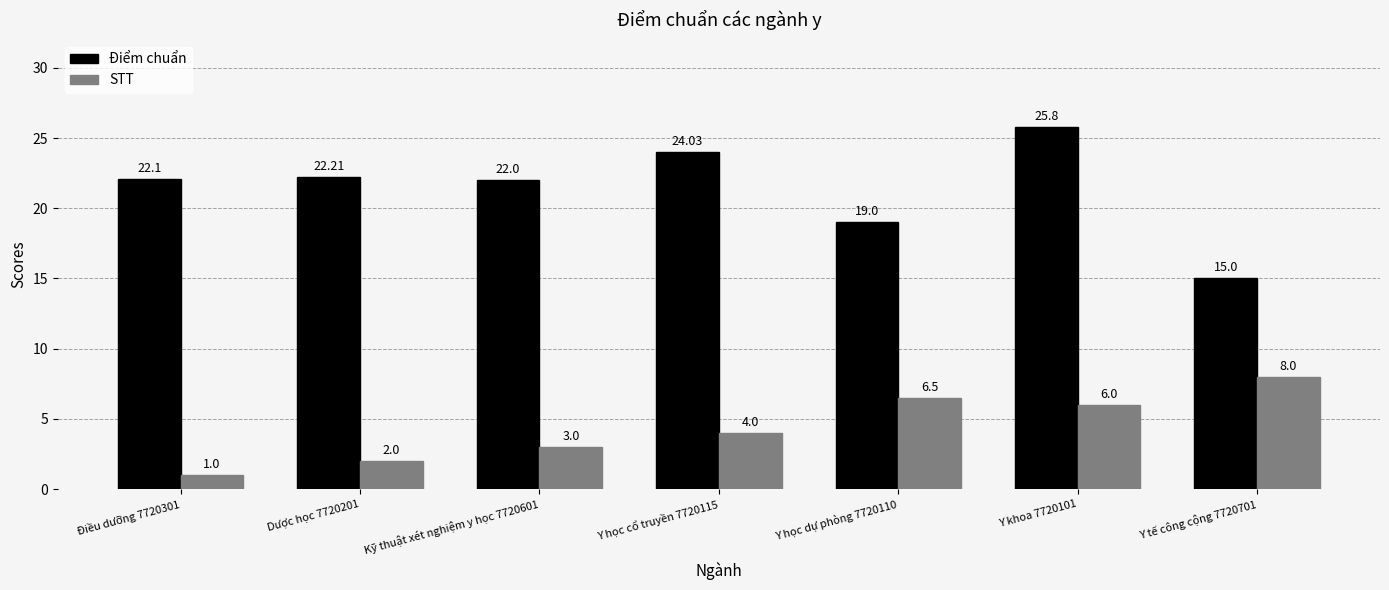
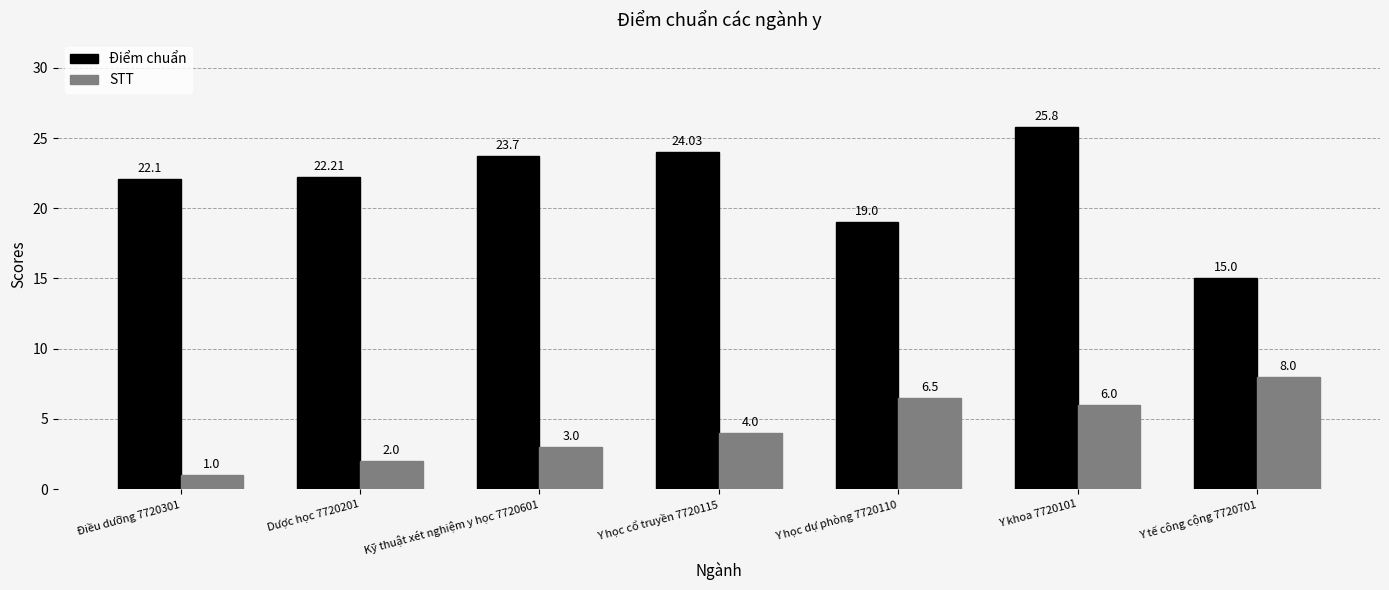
  {
    "Điểm chuẩn": {
      "Điều dưỡng 7720301": 22.1,
      "Dược học 7720201": 22.21,
-     "Kỹ thuật xét nghiệm y học 7720601": 22.0,
+     "Kỹ thuật xét nghiệm y học 7720601": 23.7,
      "Y học cổ truyền 7720115": 24.03,
      "Y học dự phòng 7720110": 19.0,
      "Y khoa 7720101": 25.8,
      "Y tế công cộng 7720701": 15.0
    },
    "STT": {
      "Điều dưỡng 7720301": 1.0,
      "Dược học 7720201": 2.0,
      "Kỹ thuật xét nghiệm y học 7720601": 3.0,
      "Y học cổ truyền 7720115": 4.0,
      "Y học dự phòng 7720110": 6.5,
      "Y khoa 7720101": 6.0,
      "Y tế công cộng 7720701": 8.0
    }
  }
